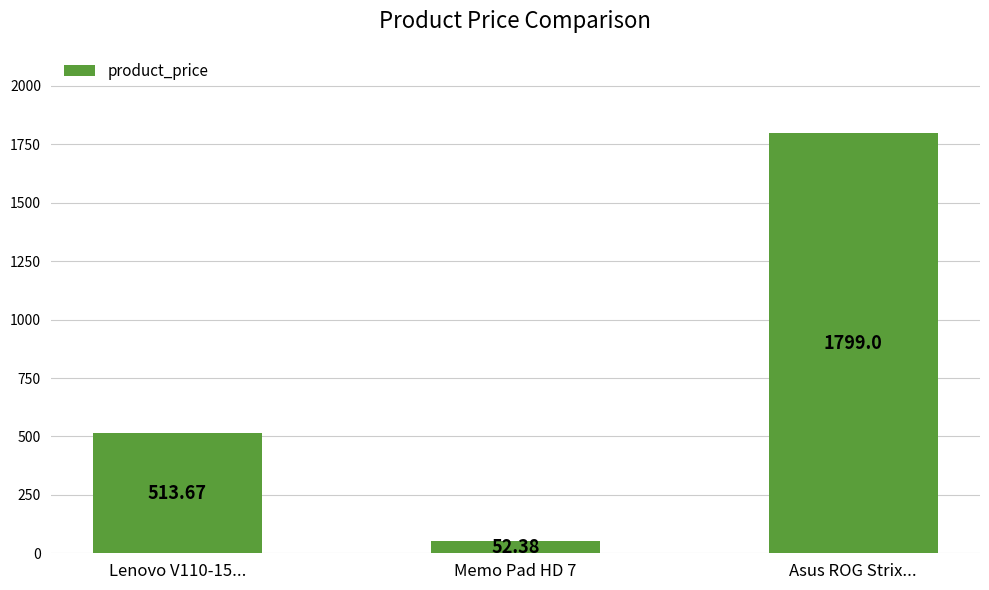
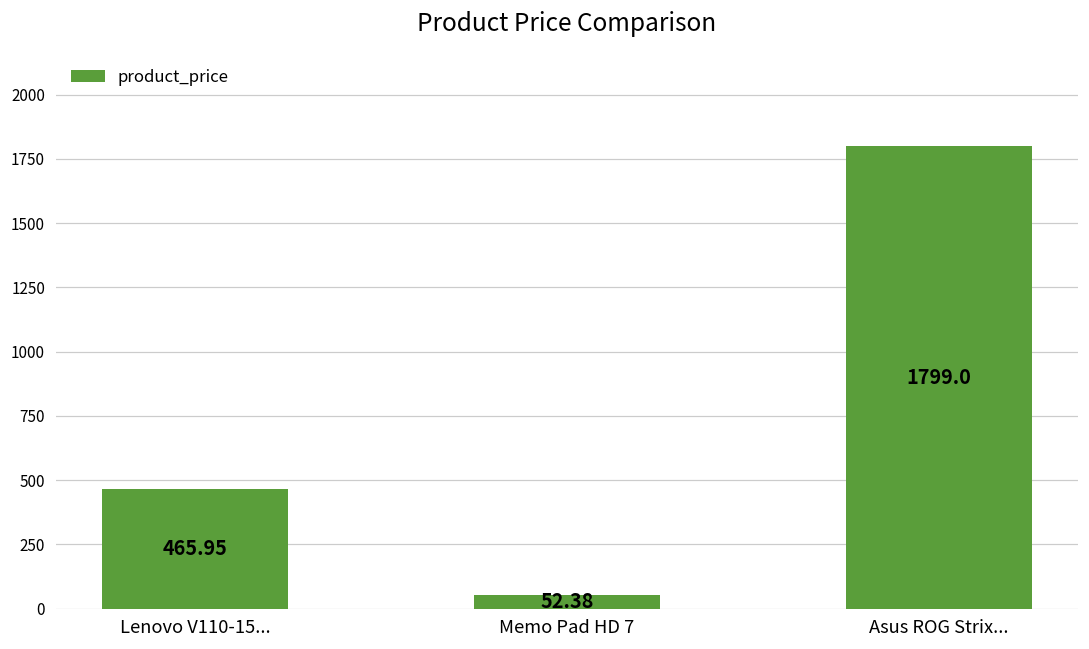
  {
-   "Lenovo V110-15...": 513.67,
+   "Lenovo V110-15...": 465.95,
    "Memo Pad HD 7": 52.38,
    "Asus ROG Strix...": 1799.0
  }
